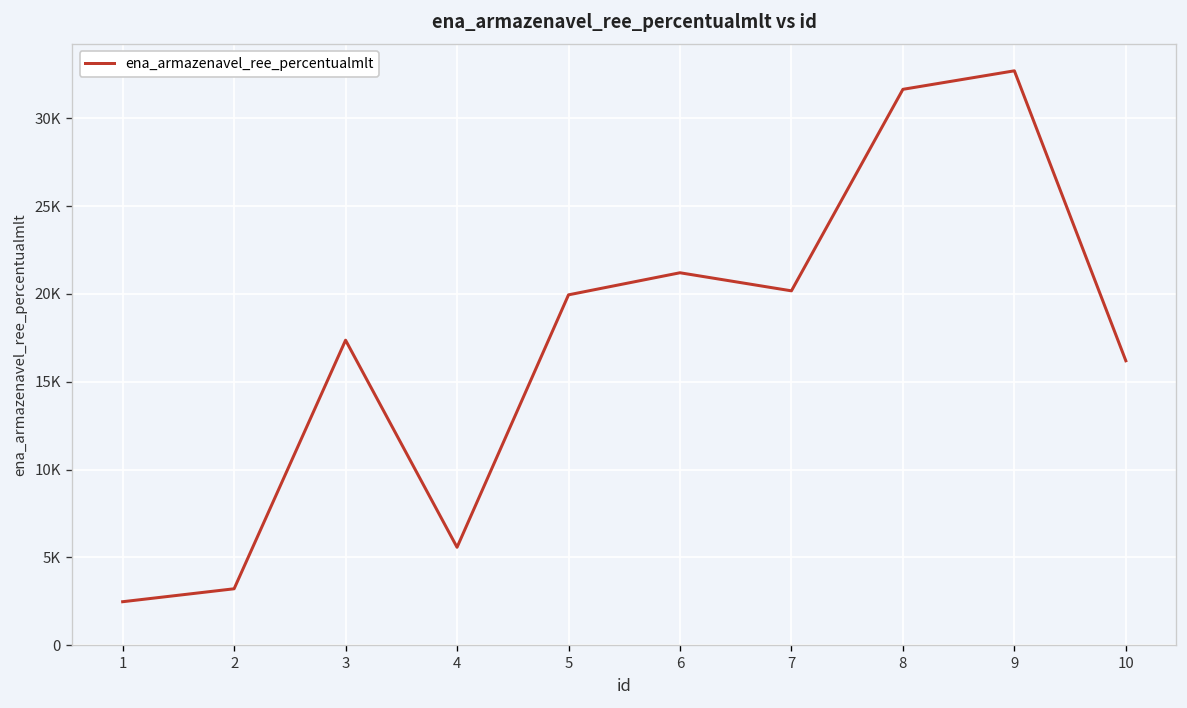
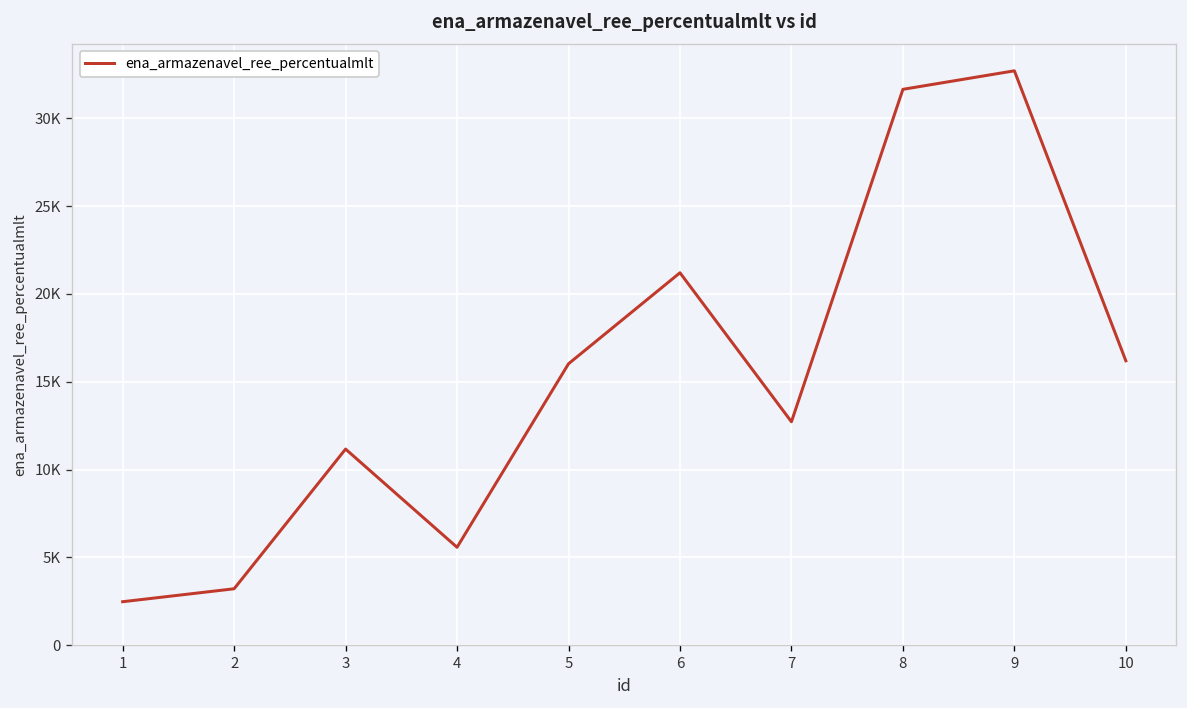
  {
    "1": 2500,
    "2": 3200,
-   "3": 17400,
+   "3": 11200,
    "4": 5600,
-   "5": 19900,
+   "5": 16000,
    "6": 21200,
-   "7": 20200,
+   "7": 12700,
    "8": 31600,
    "9": 32700,
    "10": 16200
  }
